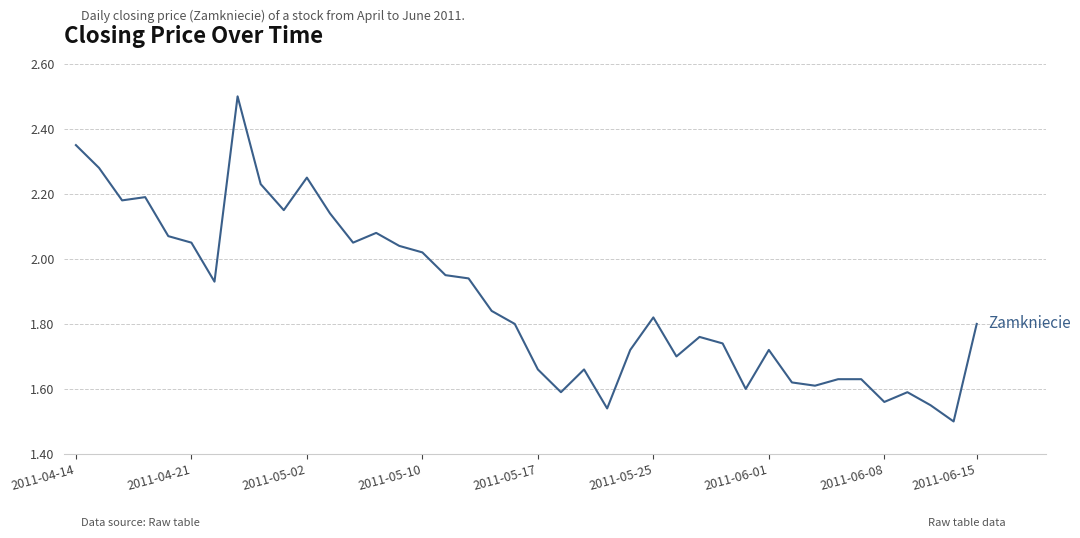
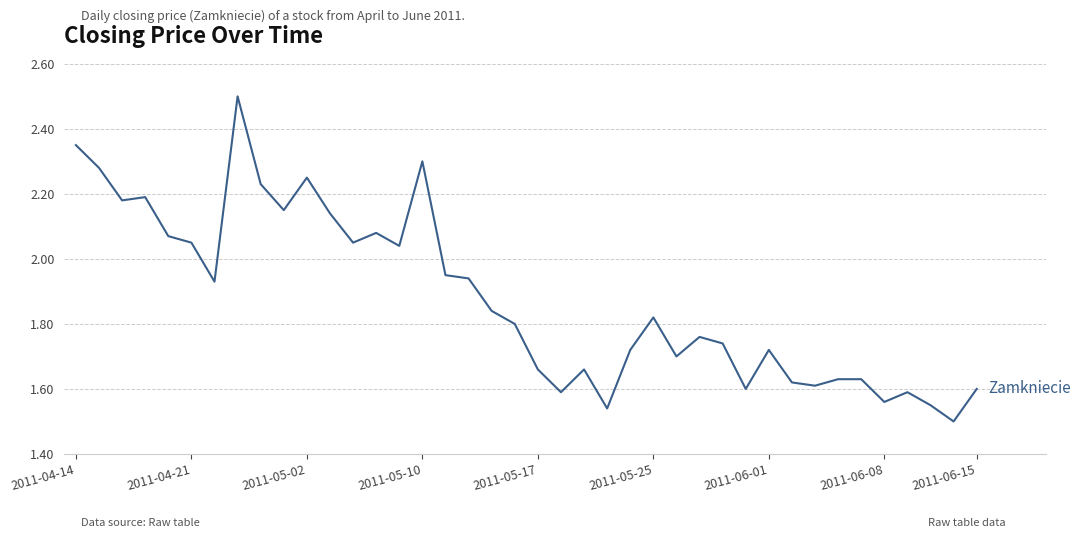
  {
    "2011-04-14": 2.35,
    "2011-04-21": 2.05,
    "2011-05-02": 2.25,
-   "2011-05-10": 2.02,
+   "2011-05-10": 2.30,
    "2011-05-17": 1.66,
    "2011-05-25": 1.82,
    "2011-06-01": 1.72,
    "2011-06-08": 1.56,
-   "2011-06-15": 1.8
+   "2011-06-15": 1.6
  }
